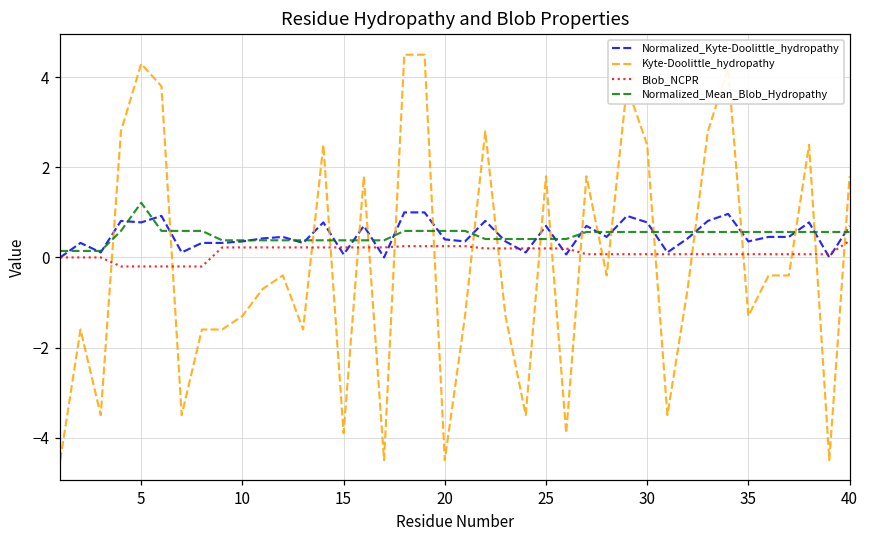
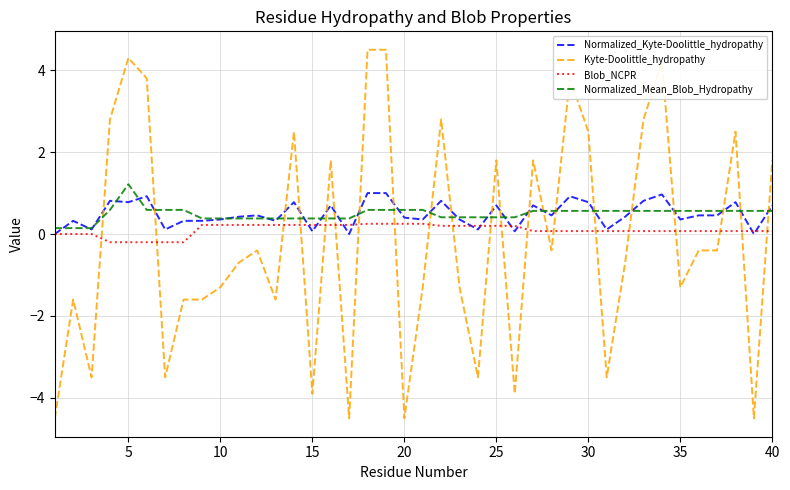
  {
    "Normalized_Kyte-Doolittle_hydropathy": {
      "5": 0.8,
      "15": 0.1,
      "20": 0.4,
      "25": 0.7,
      "30": 0.8,
      "35": 0.4,
      "40": 0.7
    },
    "Kyte-Doolittle_hydropathy": {
      "5": 4.3,
      "10": -1.3,
      "15": -3.9,
      "20": -4.5,
      "25": 1.8,
      "30": 2.5,
      "35": -1.3,
      "40": 1.8
    },
    "Blob_NCPR": {
      "5": -0.2,
      "10": 0.2,
      "15": 0.2,
      "20": 0.3,
      "25": 0.2,
      "30": 0.1,
      "35": 0.1,
-     "40": 0.4
+     "40": 0.1
    },
    "Normalized_Mean_Blob_Hydropathy": {
      "5": 1.2,
      "15": 0.4,
      "20": 0.6,
      "25": 0.4,
      "30": 0.6,
      "35": 0.6,
      "40": 0.6
    }
  }
